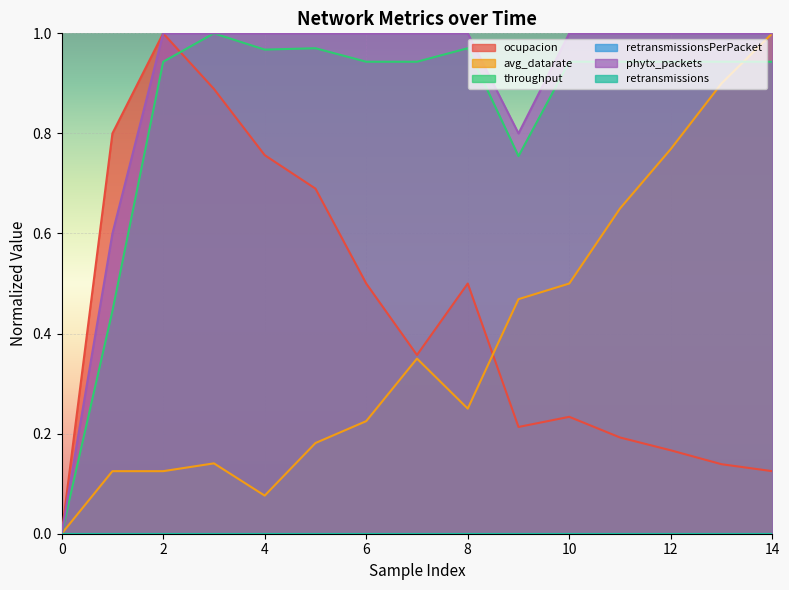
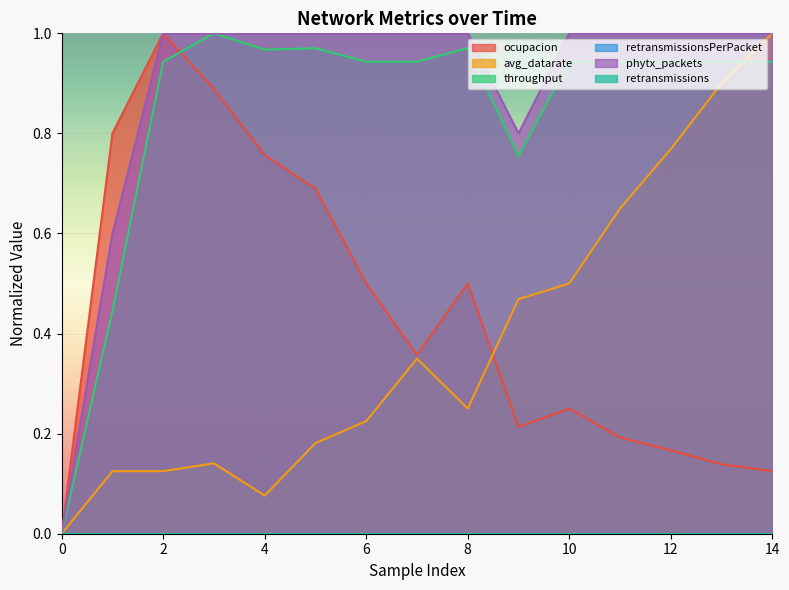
  {
    "ocupacion": {
      "4": 0.76,
      "6": 0.50,
      "8": 0.50,
-     "10": 0.23,
+     "10": 0.25,
      "12": 0.17,
      "14": 0.13
    },
    "avg_datarate": {
      "2": 0.13,
      "4": 0.08,
      "6": 0.23,
      "8": 0.25,
      "10": 0.50,
      "12": 0.77
    },
    "phytx_packets": {
      "4": 1.00,
      "6": 1.00,
      "8": 1.00,
      "10": 1.00,
      "12": 1.00
    }
  }
